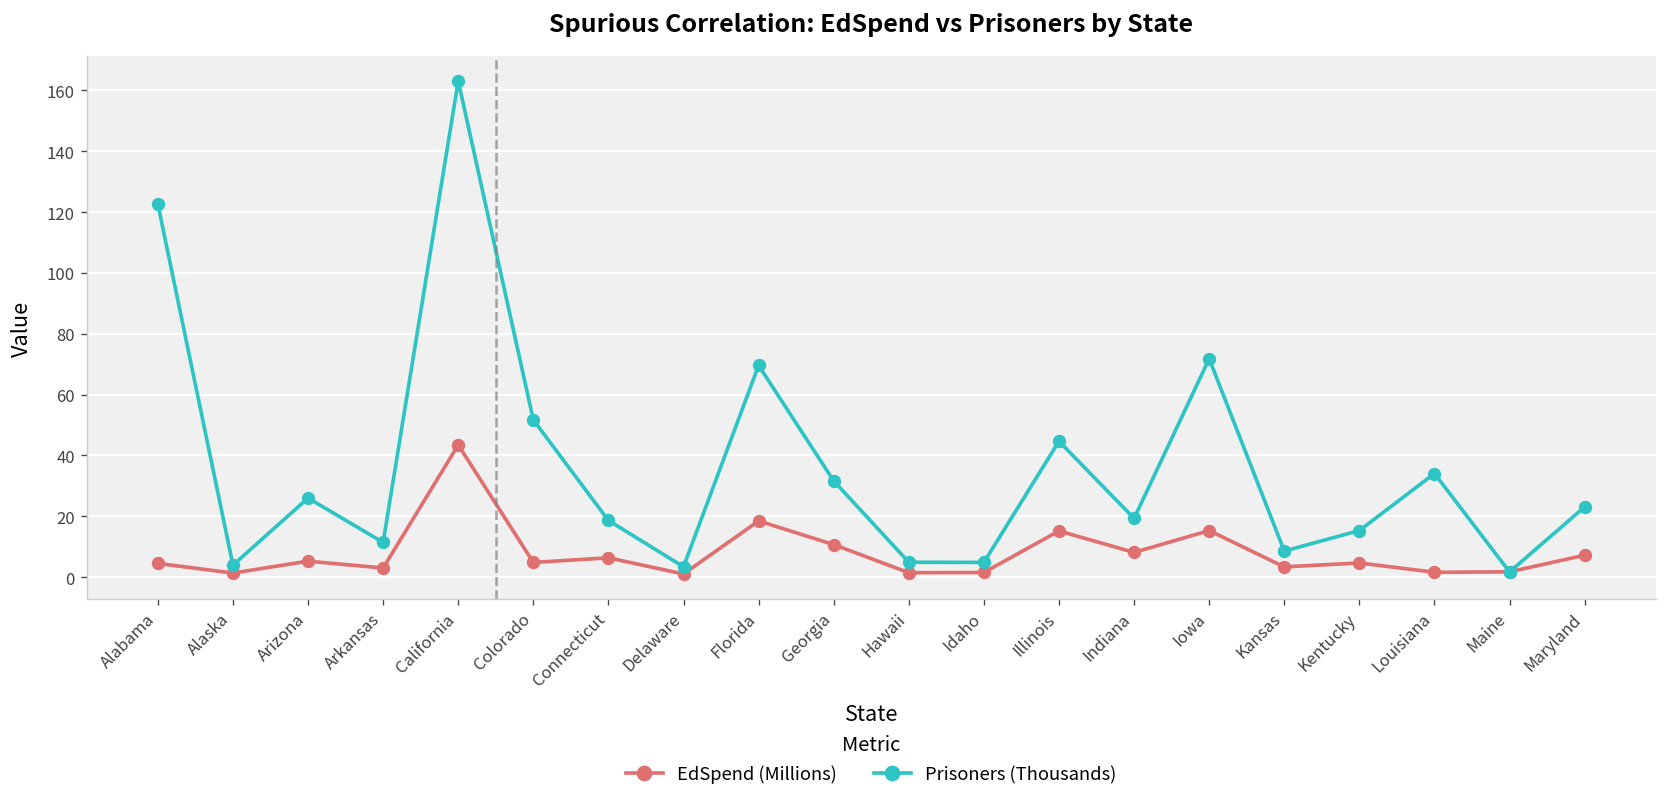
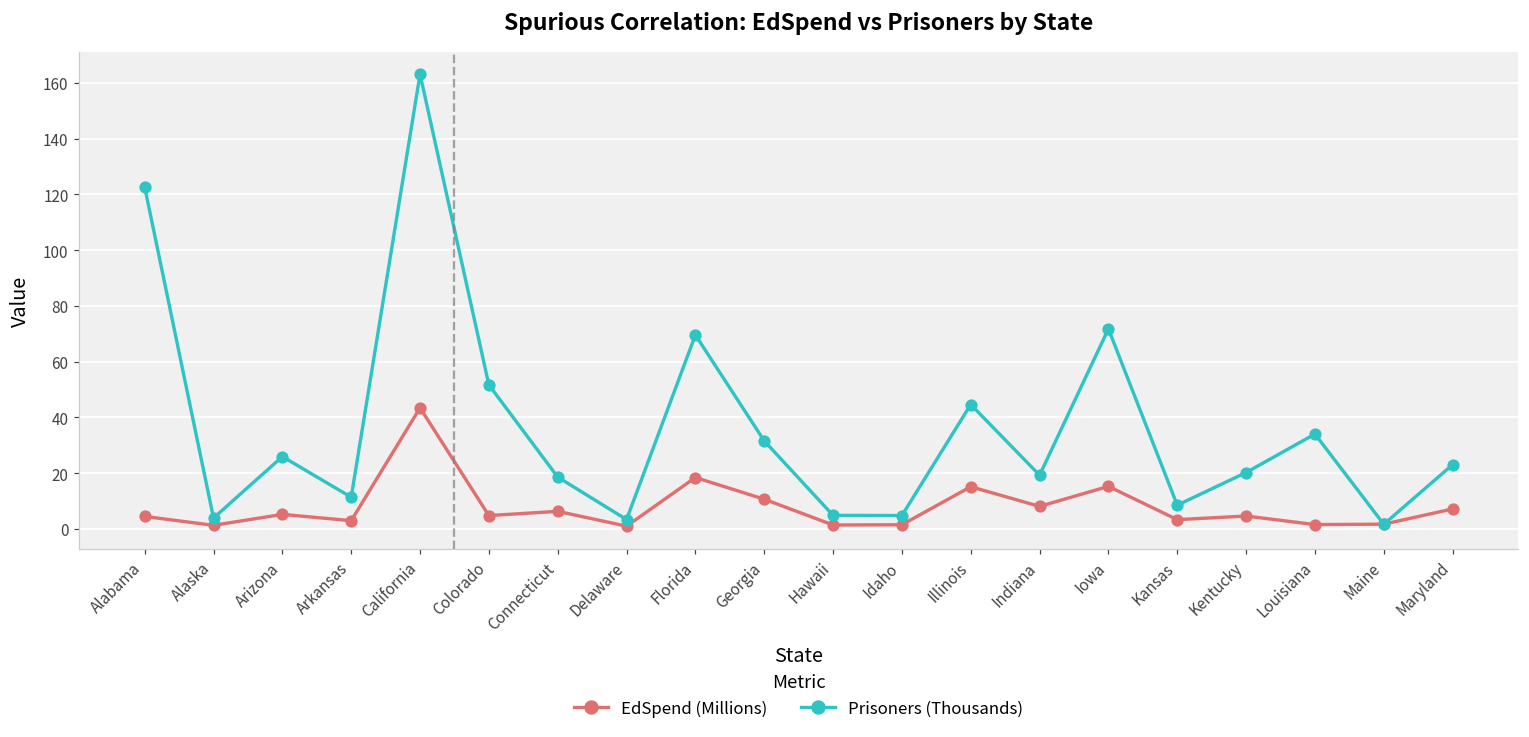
  {
    "EdSpend (Millions)": {
      "Alabama": 5,
      "Alaska": 1,
      "Arizona": 5,
      "Arkansas": 3,
      "California": 43,
      "Colorado": 5,
      "Connecticut": 6,
      "Delaware": 1,
      "Florida": 18,
      "Georgia": 11,
      "Hawaii": 1,
      "Idaho": 2,
      "Illinois": 15,
      "Indiana": 8,
      "Iowa": 15,
      "Kansas": 3,
      "Kentucky": 5,
      "Louisiana": 2,
      "Maryland": 7
    },
    "Prisoners (Thousands)": {
      "Alabama": 123,
      "Alaska": 4,
      "Arizona": 26,
      "Arkansas": 11,
      "California": 163,
      "Colorado": 52,
      "Connecticut": 19,
      "Delaware": 3,
      "Florida": 70,
      "Georgia": 32,
      "Hawaii": 5,
      "Idaho": 5,
      "Illinois": 45,
      "Indiana": 19,
      "Iowa": 72,
      "Kansas": 9,
-     "Kentucky": 15,
+     "Kentucky": 20,
      "Louisiana": 34,
      "Maryland": 23
    }
  }
